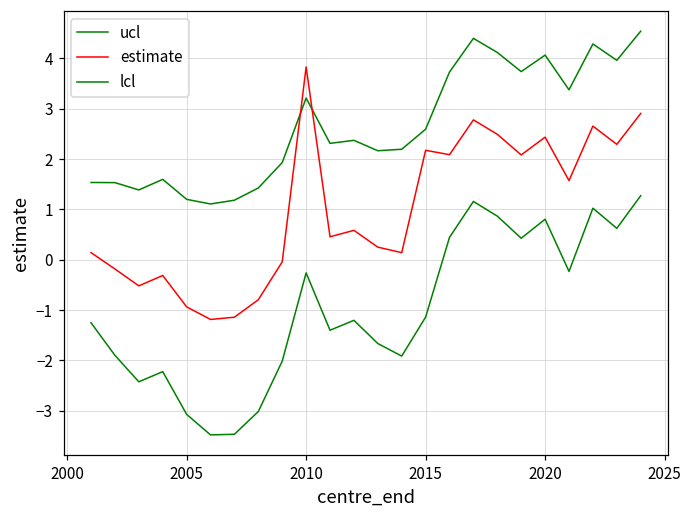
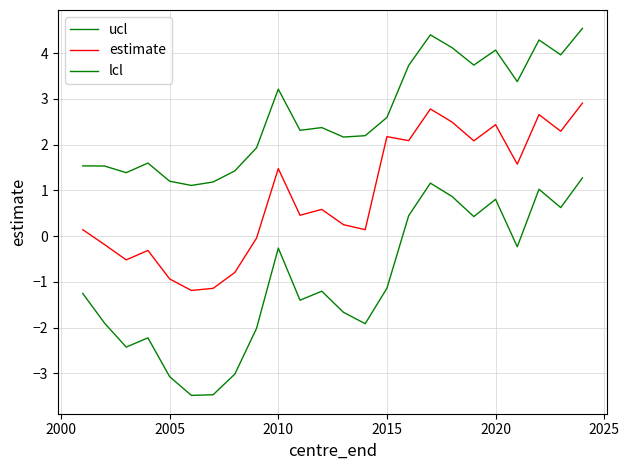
  {
    "estimate": {
      "2005": -0.9,
-     "2010": 3.8,
+     "2010": 1.5,
      "2015": 2.2,
      "2020": 2.4
    }
  }
